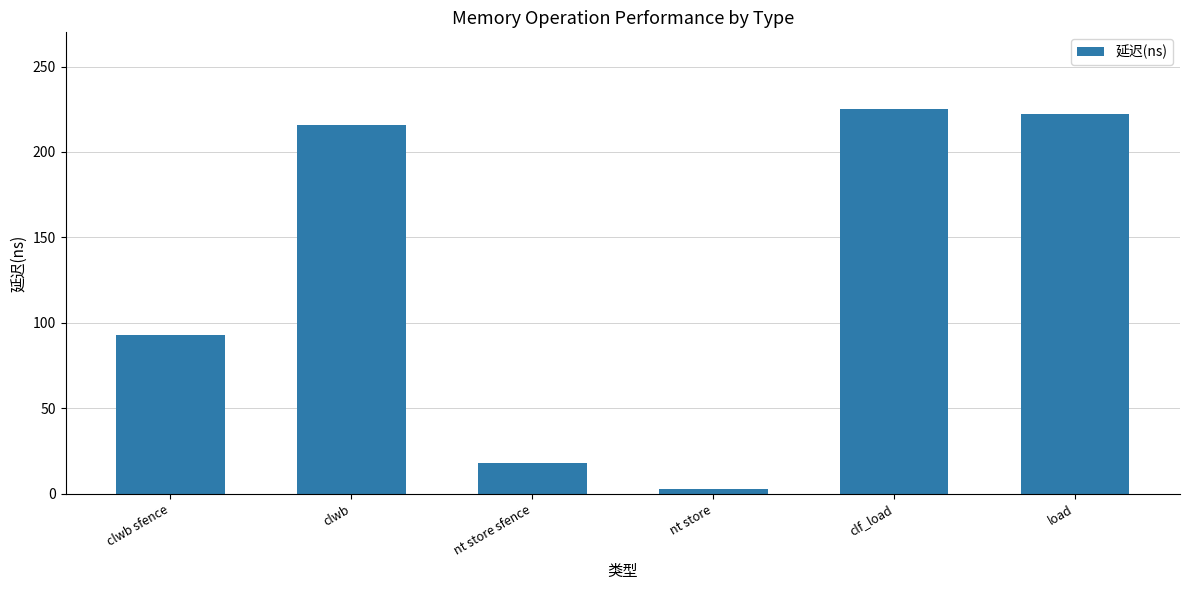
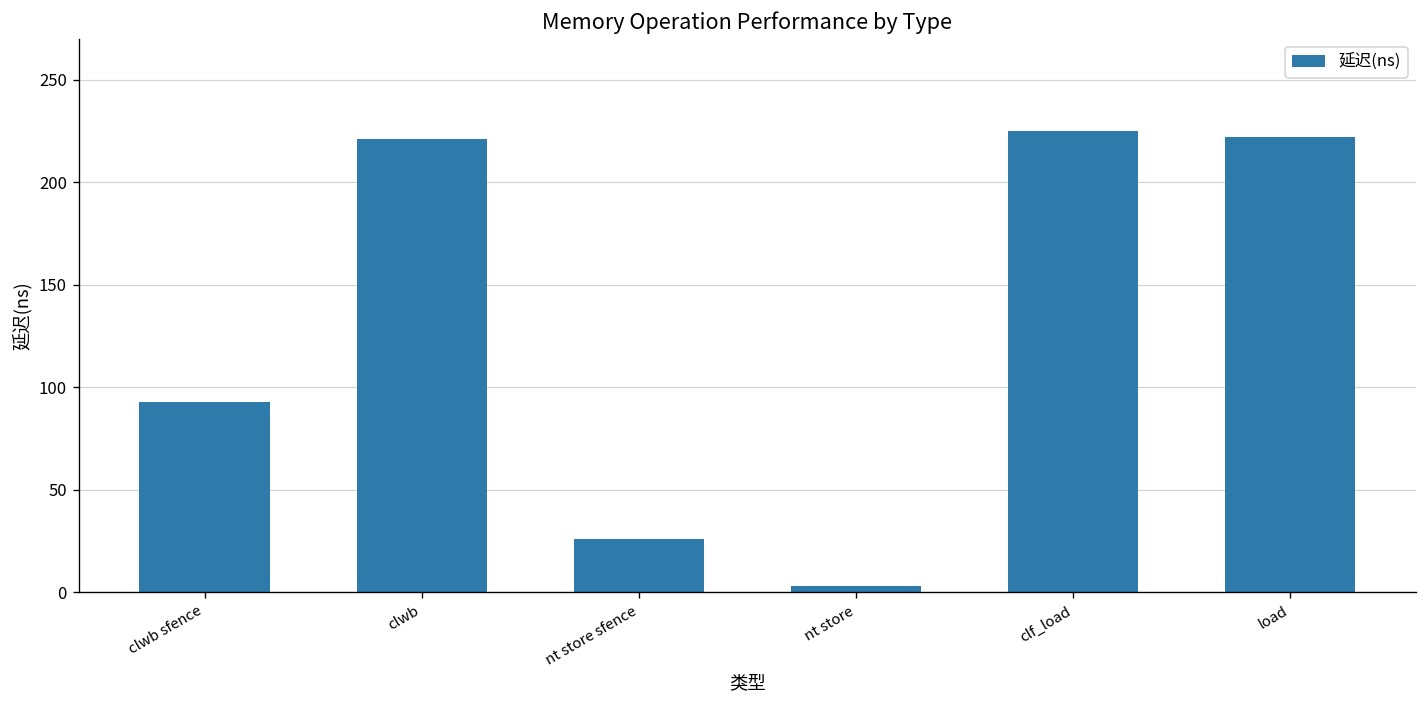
  {
    "clwb sfence": 93,
-   "clwb": 216,
-   "nt store sfence": 18,
+   "clwb": 221,
+   "nt store sfence": 26,
    "nt store": 3,
    "clf_load": 225,
    "load": 222
  }
